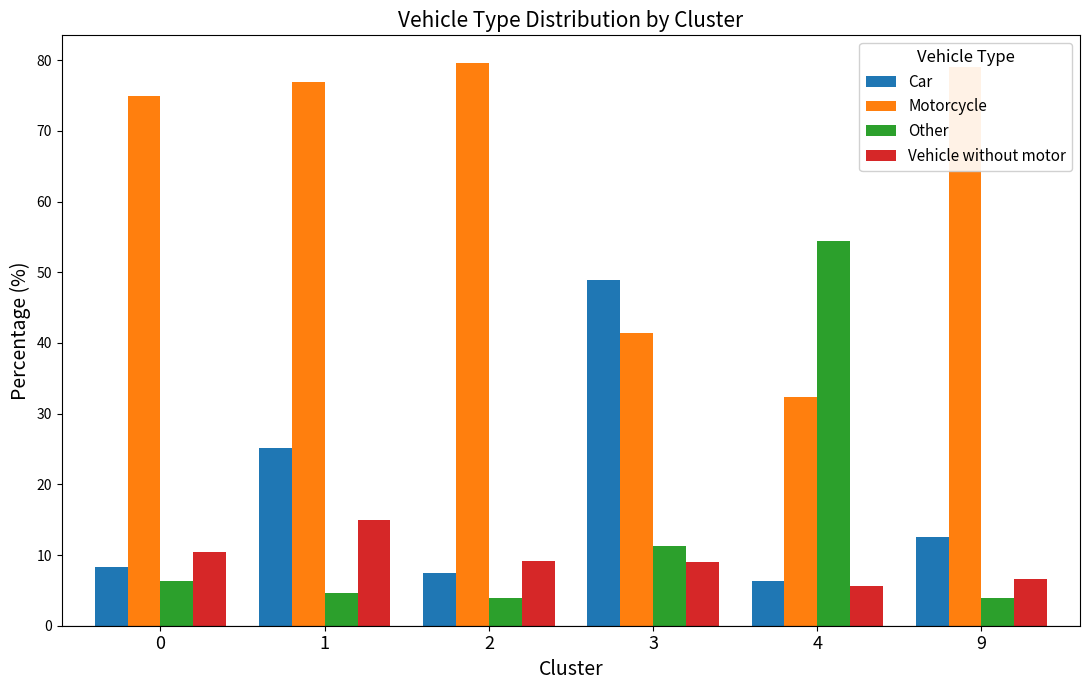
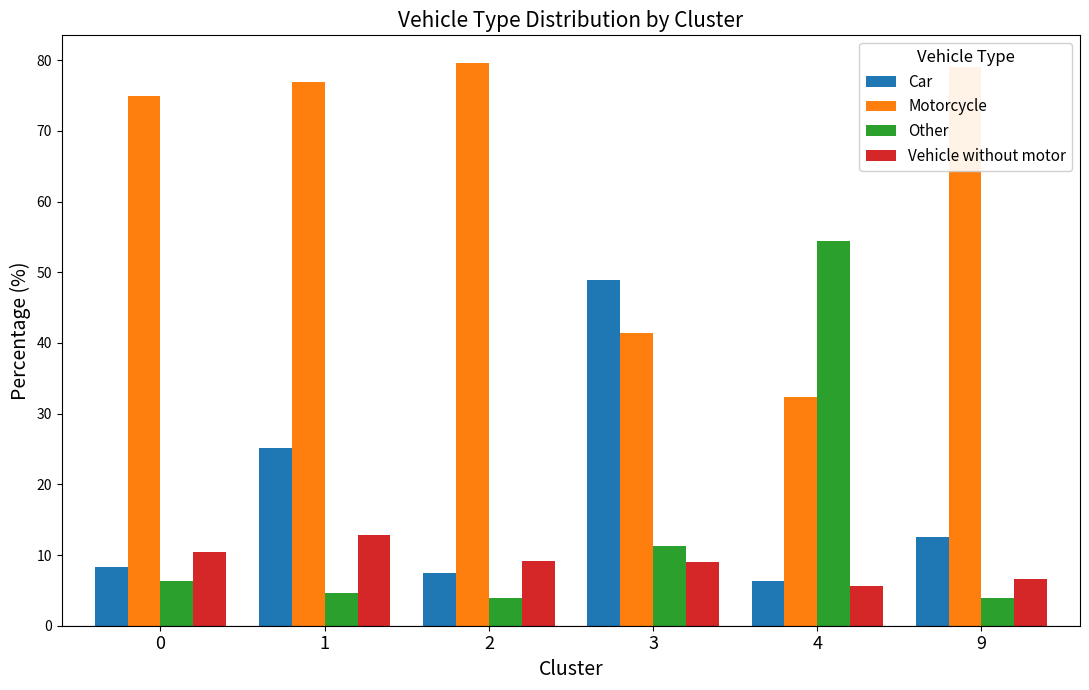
  {
    "Car": {
      "0": 8,
      "1": 25,
      "2": 7,
      "3": 49,
      "4": 6,
      "9": 13
    },
    "Motorcycle": {
      "0": 75,
      "1": 77,
      "2": 80,
      "3": 41,
      "4": 32
    },
    "Other": {
      "0": 6,
      "1": 5,
      "2": 4,
      "3": 11,
      "4": 54,
      "9": 4
    },
    "Vehicle without motor": {
      "0": 10,
-     "1": 15,
+     "1": 13,
      "2": 9,
      "3": 9,
      "4": 6,
      "9": 7
    }
  }
